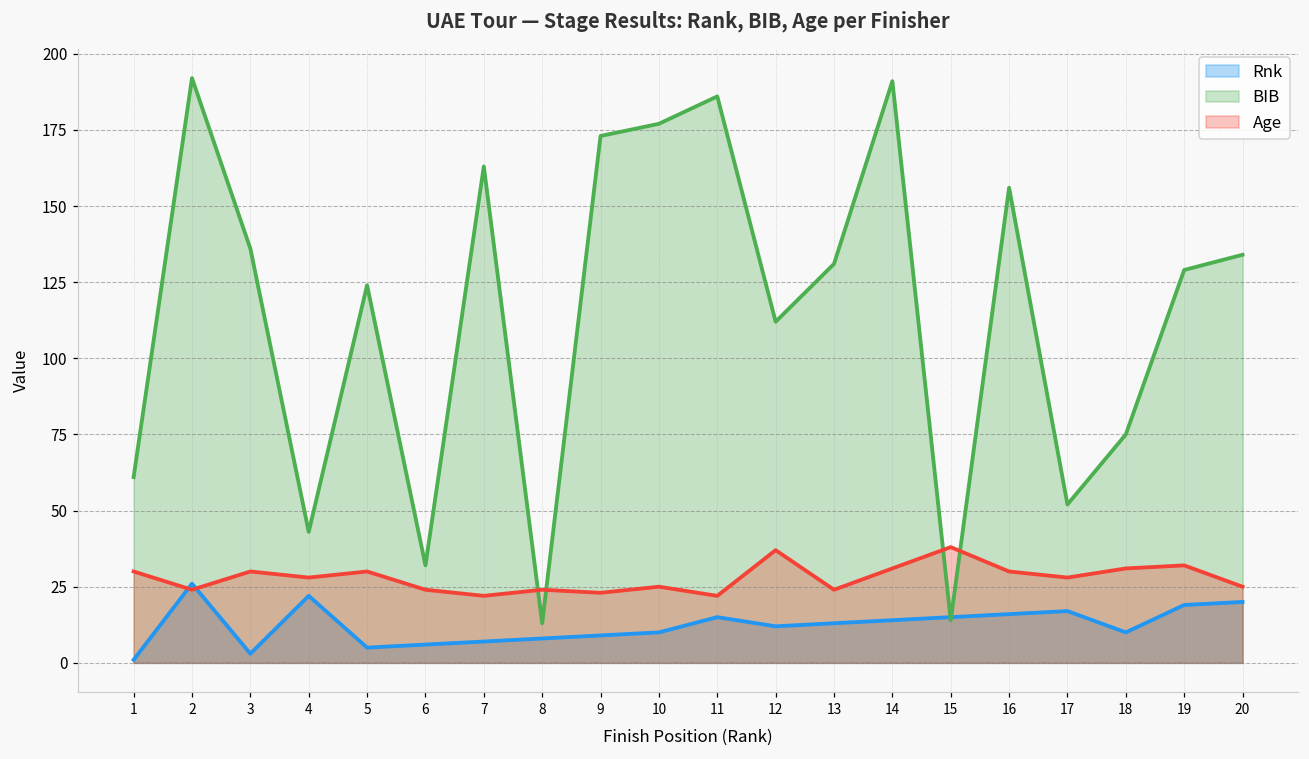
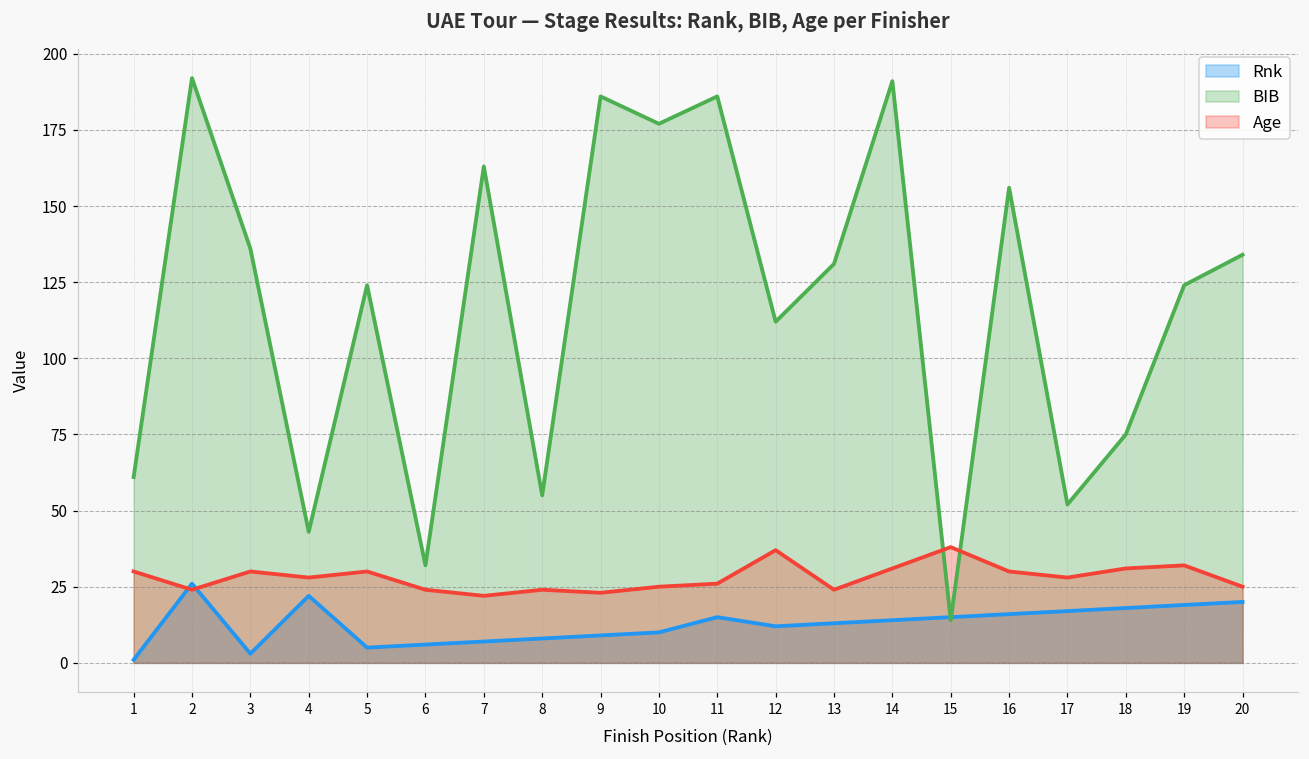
  {
    "Rnk": {
      "1": 1,
      "2": 26,
      "3": 3,
      "4": 22,
      "5": 5,
      "6": 6,
      "7": 7,
      "8": 8,
      "9": 9,
      "10": 10,
      "11": 15,
      "12": 12,
      "13": 13,
      "14": 14,
      "15": 15,
      "16": 16,
      "17": 17,
-     "18": 10,
+     "18": 18,
      "19": 19,
      "20": 20
    },
    "BIB": {
      "1": 61,
      "2": 192,
      "3": 136,
      "4": 43,
      "5": 124,
      "6": 32,
      "7": 163,
-     "8": 13,
-     "9": 173,
+     "8": 55,
+     "9": 186,
      "10": 177,
      "11": 186,
      "12": 112,
      "13": 131,
      "14": 191,
      "15": 14,
      "16": 156,
      "17": 52,
      "18": 75,
-     "19": 129,
+     "19": 124,
      "20": 134
    },
    "Age": {
      "1": 30,
      "2": 24,
      "3": 30,
      "4": 28,
      "5": 30,
      "6": 24,
      "7": 22,
      "8": 24,
      "9": 23,
      "10": 25,
-     "11": 22,
+     "11": 26,
      "12": 37,
      "13": 24,
      "14": 31,
      "15": 38,
      "16": 30,
      "17": 28,
      "18": 31,
      "19": 32,
      "20": 25
    }
  }
